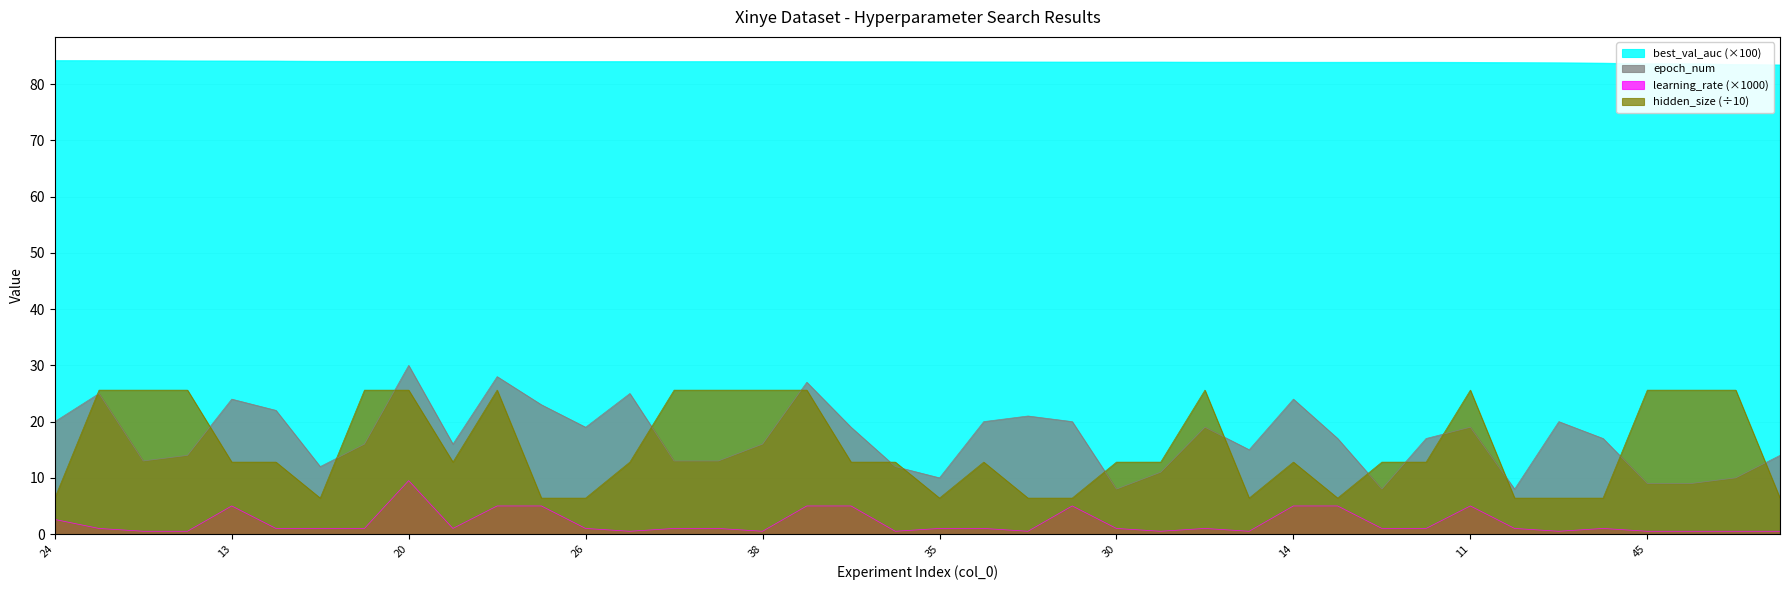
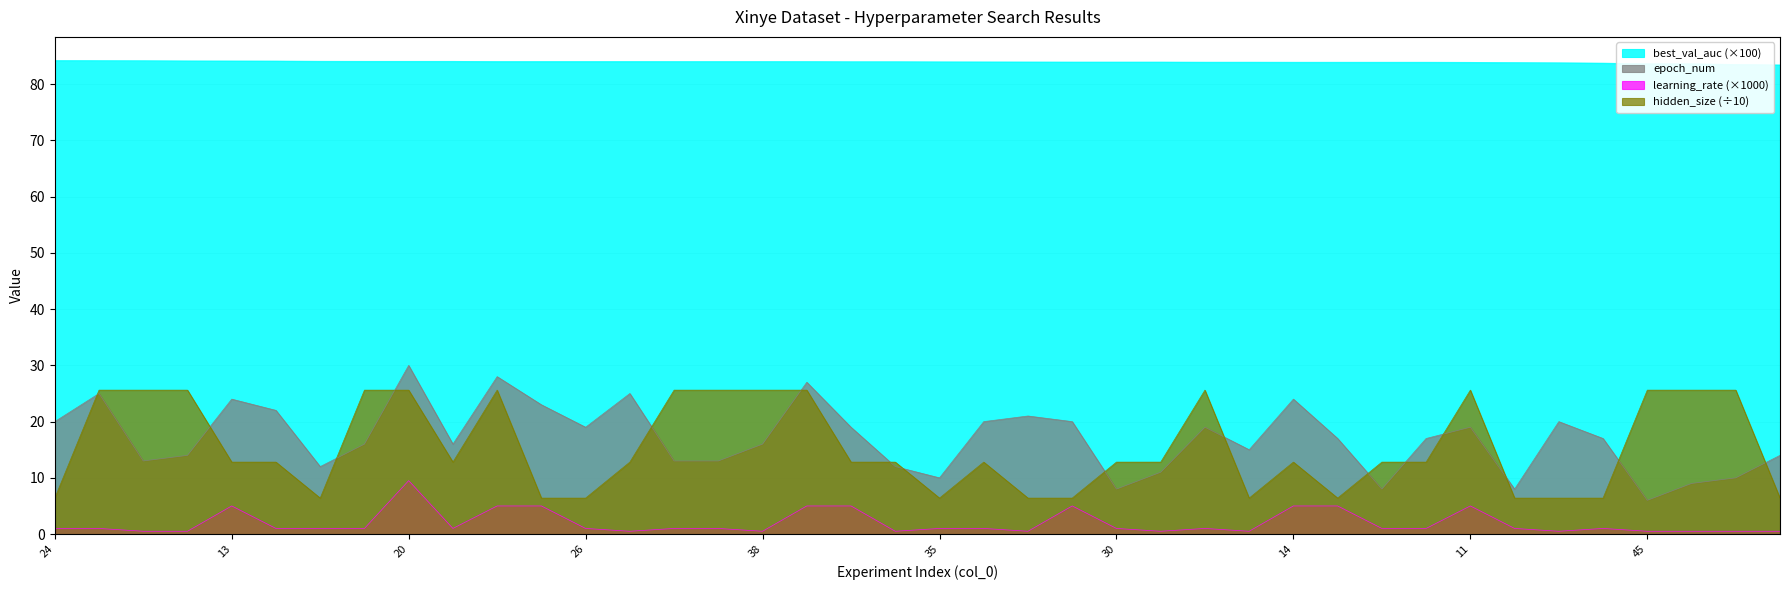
  {
    "best_val_auc (×100)": {
      "24": 84,
      "20": 84
    },
    "epoch_num": {
      "24": 20,
      "20": 30,
-     "45": 9
+     "45": 6
    },
    "learning_rate (×1000)": {
-     "24": 3,
+     "24": 1,
      "20": 10,
      "45": 1
    },
    "hidden_size (÷10)": {
      "24": 6,
      "20": 26,
      "45": 26
    }
  }
